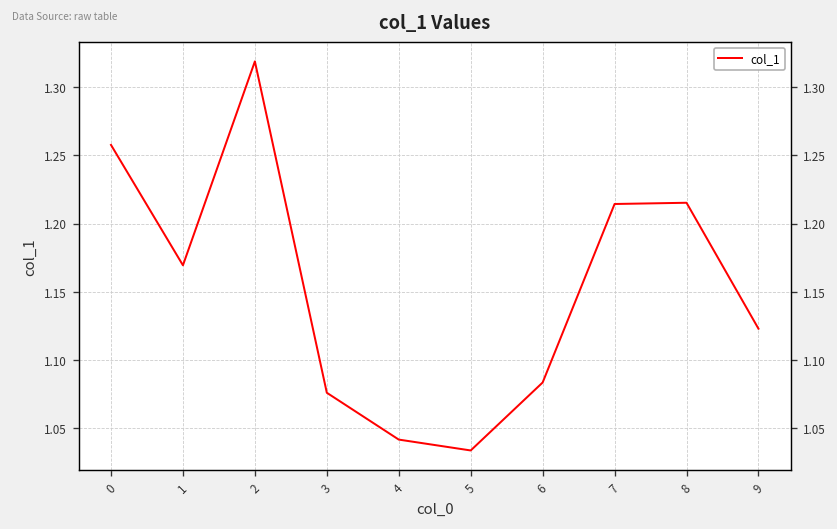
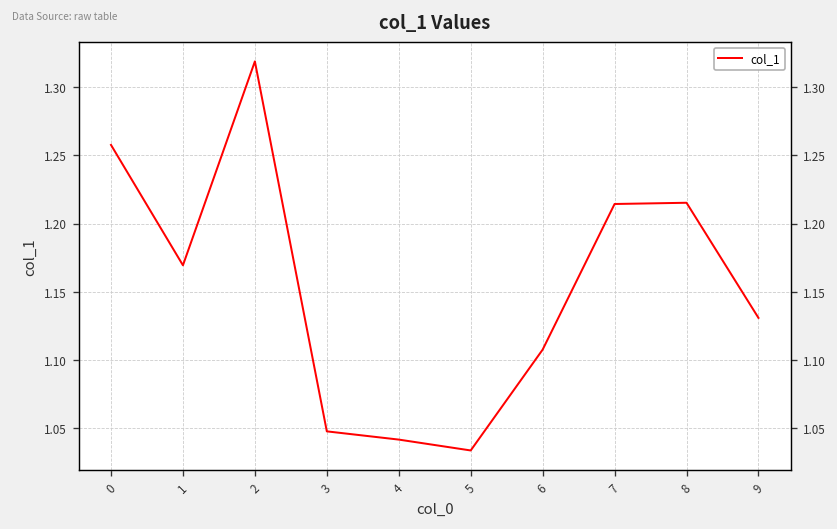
  {
    "0": 1.258,
    "1": 1.170,
    "2": 1.319,
-   "3": 1.076,
+   "3": 1.048,
    "4": 1.042,
    "5": 1.034,
-   "6": 1.084,
+   "6": 1.108,
    "7": 1.214,
    "8": 1.215,
-   "9": 1.123
+   "9": 1.131
  }
